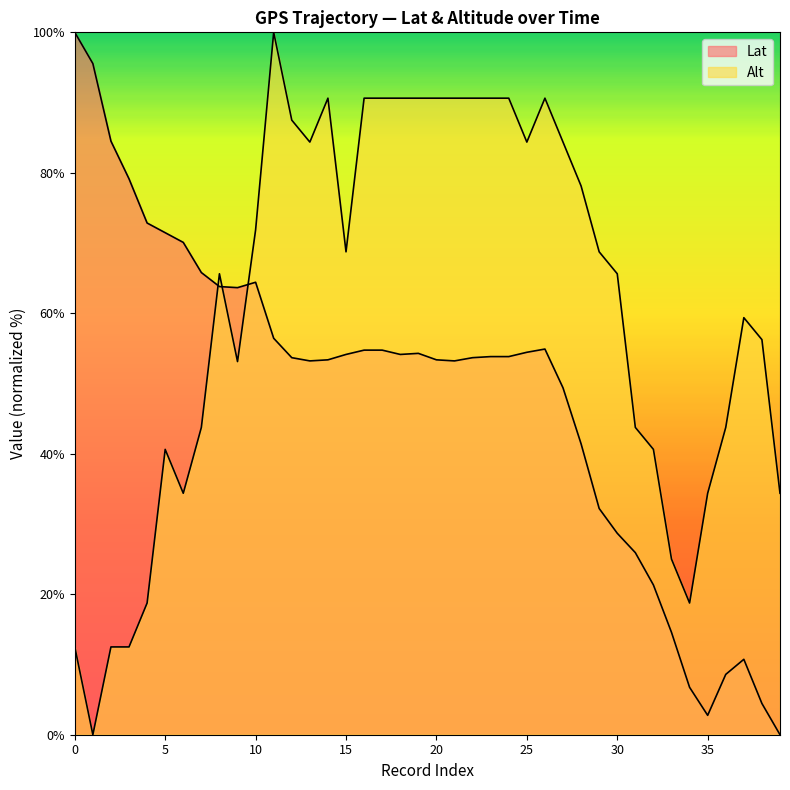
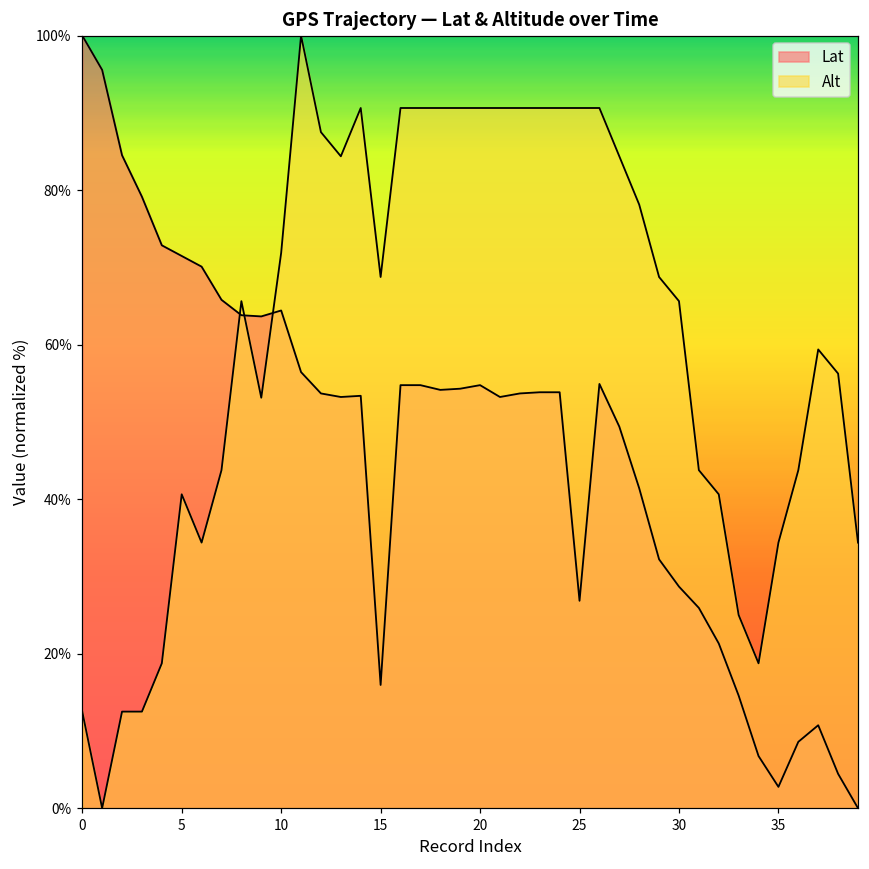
  {
    "Lat": {
      "0": "100%",
      "5": "71%",
      "10": "64%",
-     "15": "54%",
-     "20": "53%",
-     "25": "54%",
+     "15": "16%",
+     "20": "55%",
+     "25": "27%",
      "30": "29%",
      "35": "3%"
    },
    "Alt": {
      "0": "13%",
      "5": "41%",
      "10": "72%",
      "15": "69%",
      "20": "91%",
-     "25": "84%",
+     "25": "91%",
      "30": "66%",
      "35": "34%"
    }
  }
